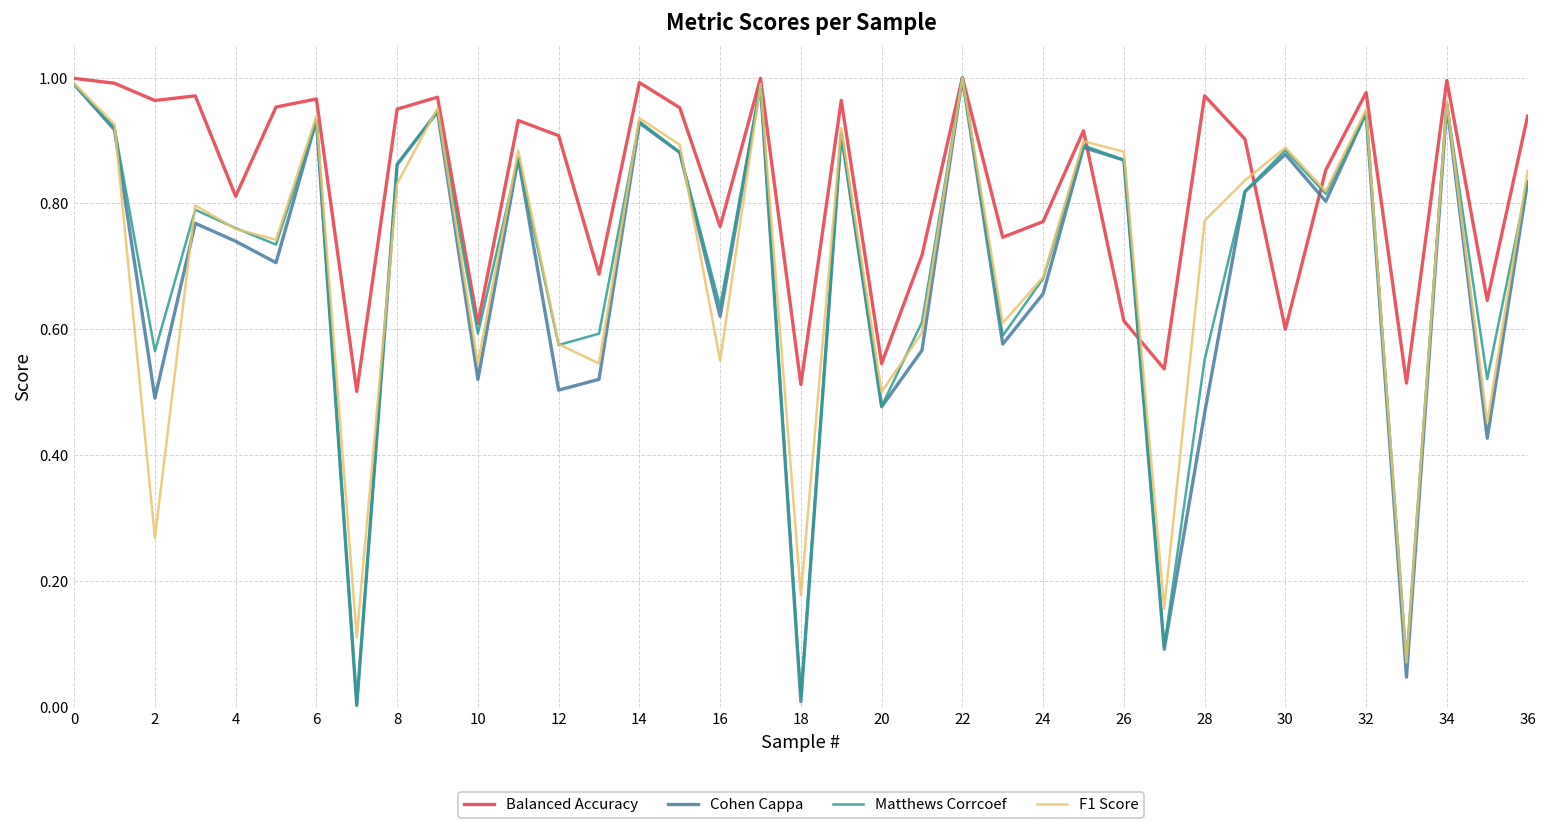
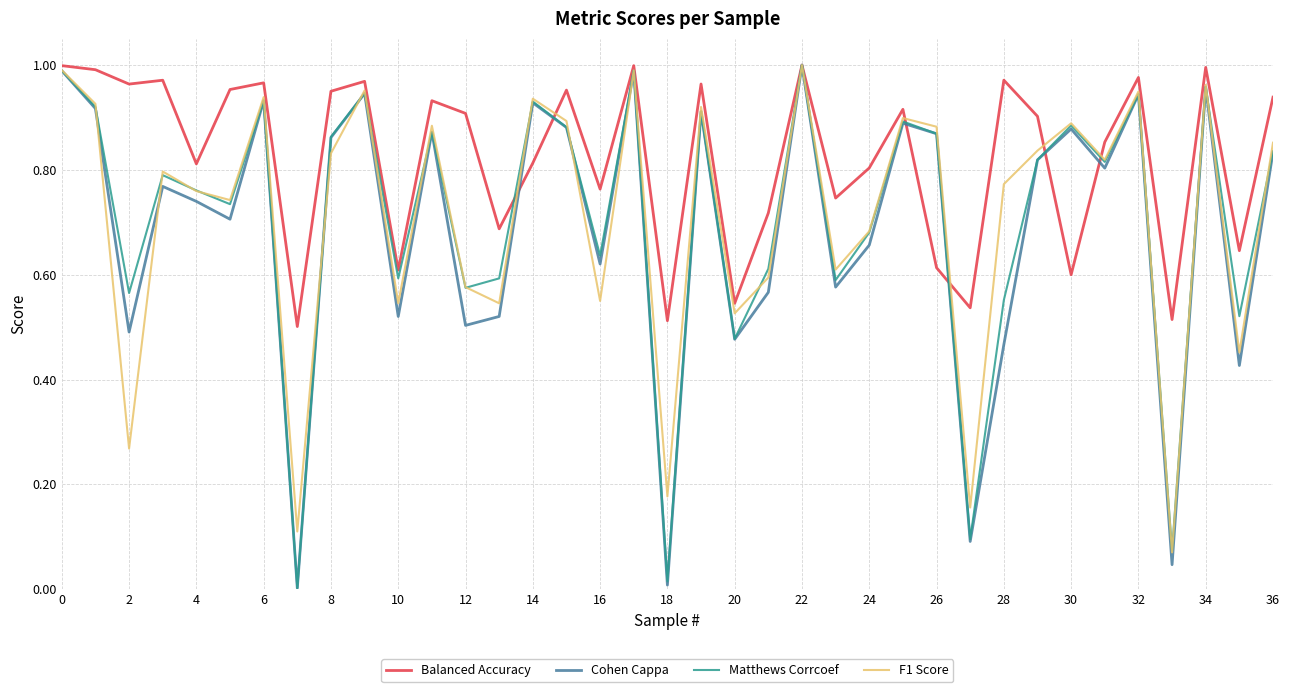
  {
    "Balanced Accuracy": {
      "0": 1.00,
      "2": 0.96,
      "4": 0.81,
      "6": 0.97,
      "8": 0.95,
      "10": 0.61,
      "12": 0.91,
-     "14": 0.99,
+     "14": 0.81,
      "16": 0.76,
      "18": 0.51,
      "20": 0.55,
-     "24": 0.77,
+     "24": 0.80,
      "26": 0.61,
      "28": 0.97,
      "30": 0.60,
      "32": 0.98,
      "34": 1.00,
      "36": 0.94
    },
    "F1 Score": {
      "2": 0.27,
      "6": 0.94,
      "8": 0.83,
      "10": 0.55,
      "14": 0.94,
      "16": 0.55,
      "18": 0.18,
-     "20": 0.50,
+     "20": 0.53,
      "26": 0.88,
      "28": 0.77,
      "32": 0.95,
      "36": 0.85
    }
  }
